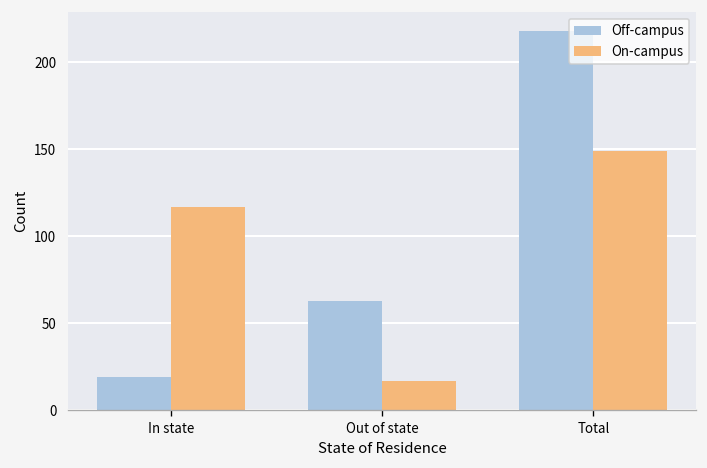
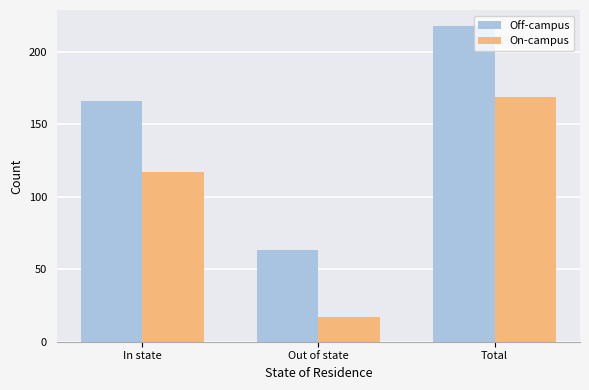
  {
    "Off-campus": {
-     "In state": 19,
+     "In state": 166,
      "Out of state": 63,
      "Total": 218
    },
    "On-campus": {
      "In state": 117,
      "Out of state": 17,
-     "Total": 149
+     "Total": 169
    }
  }
